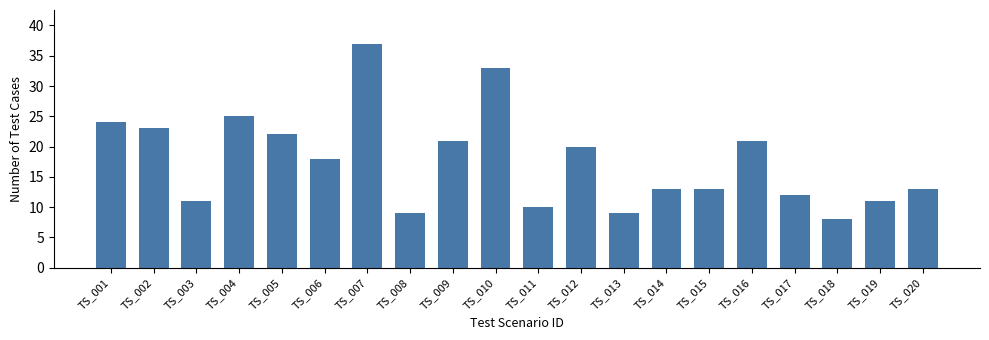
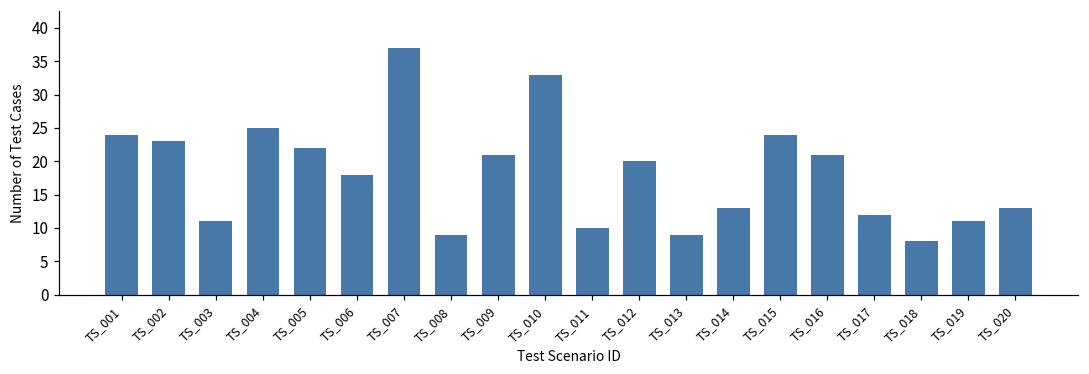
  {
    "TS_001": 24,
    "TS_002": 23,
    "TS_003": 11,
    "TS_004": 25,
    "TS_005": 22,
    "TS_006": 18,
    "TS_007": 37,
    "TS_008": 9,
    "TS_009": 21,
    "TS_010": 33,
    "TS_011": 10,
    "TS_012": 20,
    "TS_013": 9,
    "TS_014": 13,
-   "TS_015": 13,
+   "TS_015": 24,
    "TS_016": 21,
    "TS_017": 12,
    "TS_018": 8,
    "TS_019": 11,
    "TS_020": 13
  }
